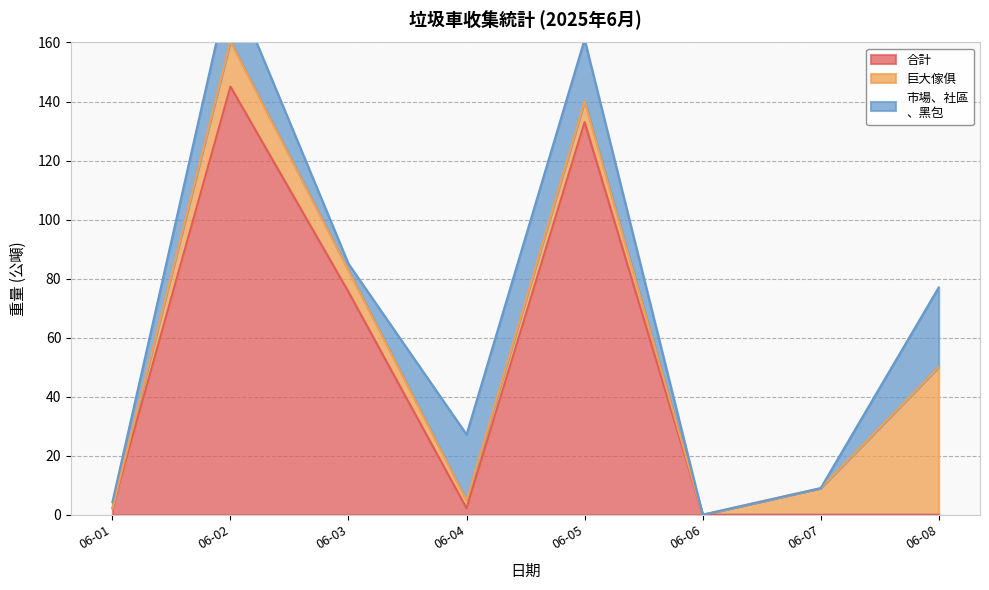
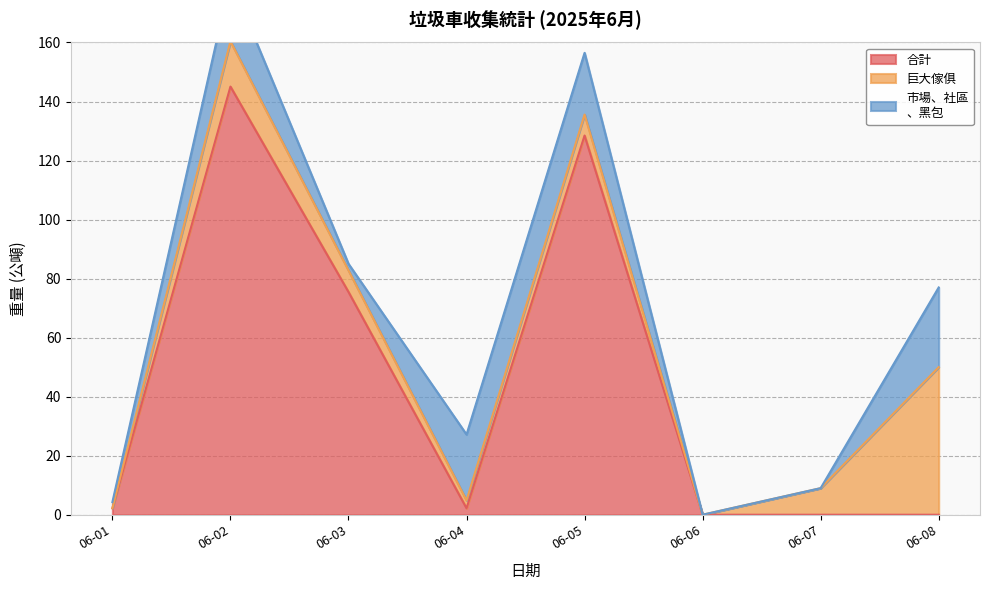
  {
    "合計": {
      "06-02": 145,
      "06-03": 75,
      "06-04": 2,
-     "06-05": 133,
+     "06-05": 128,
      "06-07": 0,
      "06-08": 0
    },
    "巨大傢俱": {
      "06-02": 15,
      "06-03": 7,
      "06-04": 3,
      "06-05": 7,
      "06-08": 50
    },
    "市場、社區 、黑包": {
      "06-01": 2,
      "06-03": 2,
      "06-04": 22,
      "06-08": 27
    }
  }
